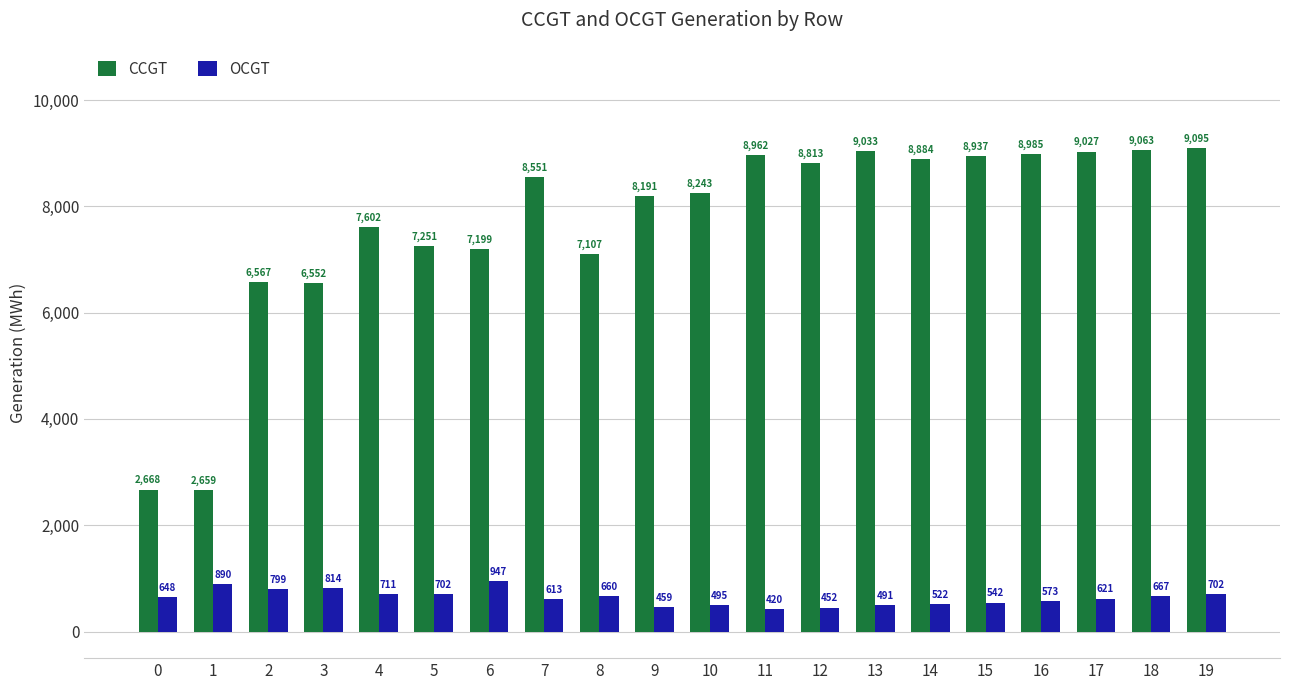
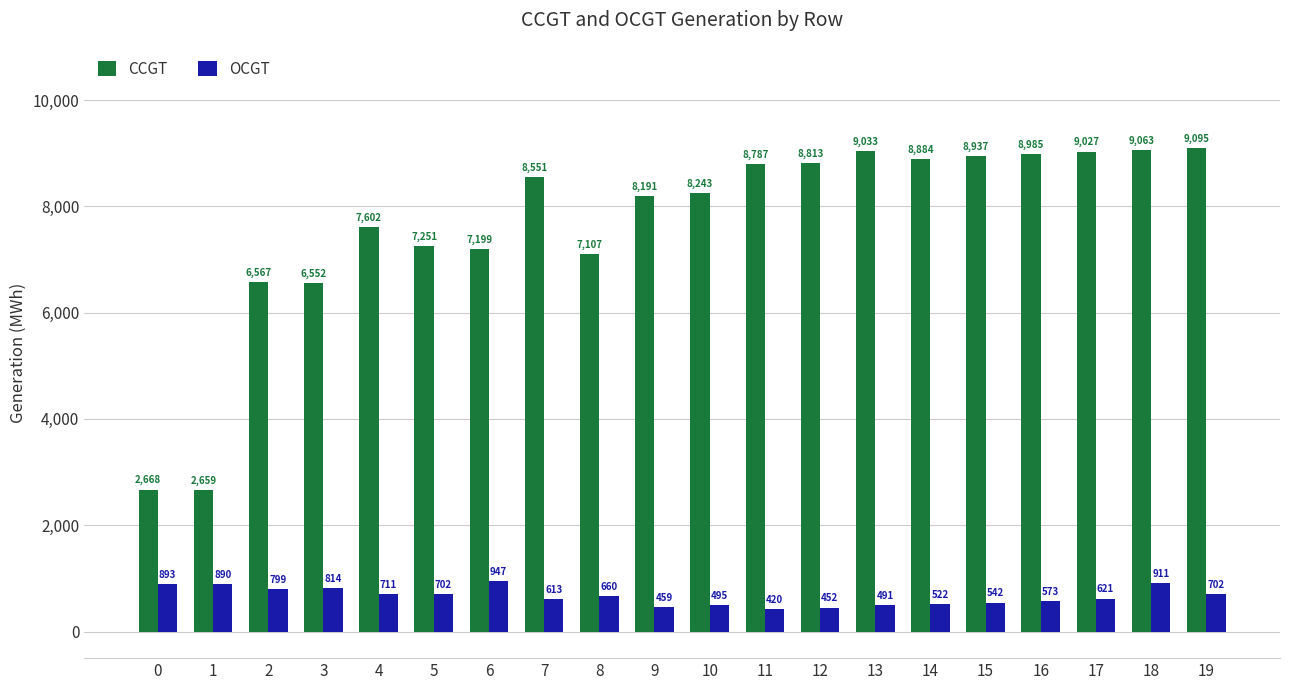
  {
    "CCGT": {
      "0": "2,668",
      "1": "2,659",
      "2": "6,567",
      "3": "6,552",
      "4": "7,602",
      "5": "7,251",
      "6": "7,199",
      "7": "8,551",
      "8": "7,107",
      "9": "8,191",
      "10": "8,243",
-     "11": "8,962",
+     "11": "8,787",
      "12": "8,813",
      "13": "9,033",
      "14": "8,884",
      "15": "8,937",
      "16": "8,985",
      "17": "9,027",
      "18": "9,063",
      "19": "9,095"
    },
    "OCGT": {
-     "0": "648",
+     "0": "893",
      "1": "890",
      "2": "799",
      "3": "814",
      "4": "711",
      "5": "702",
      "6": "947",
      "7": "613",
      "8": "660",
      "9": "459",
      "10": "495",
      "11": "420",
      "12": "452",
      "13": "491",
      "14": "522",
      "15": "542",
      "16": "573",
      "17": "621",
-     "18": "667",
+     "18": "911",
      "19": "702"
    }
  }
